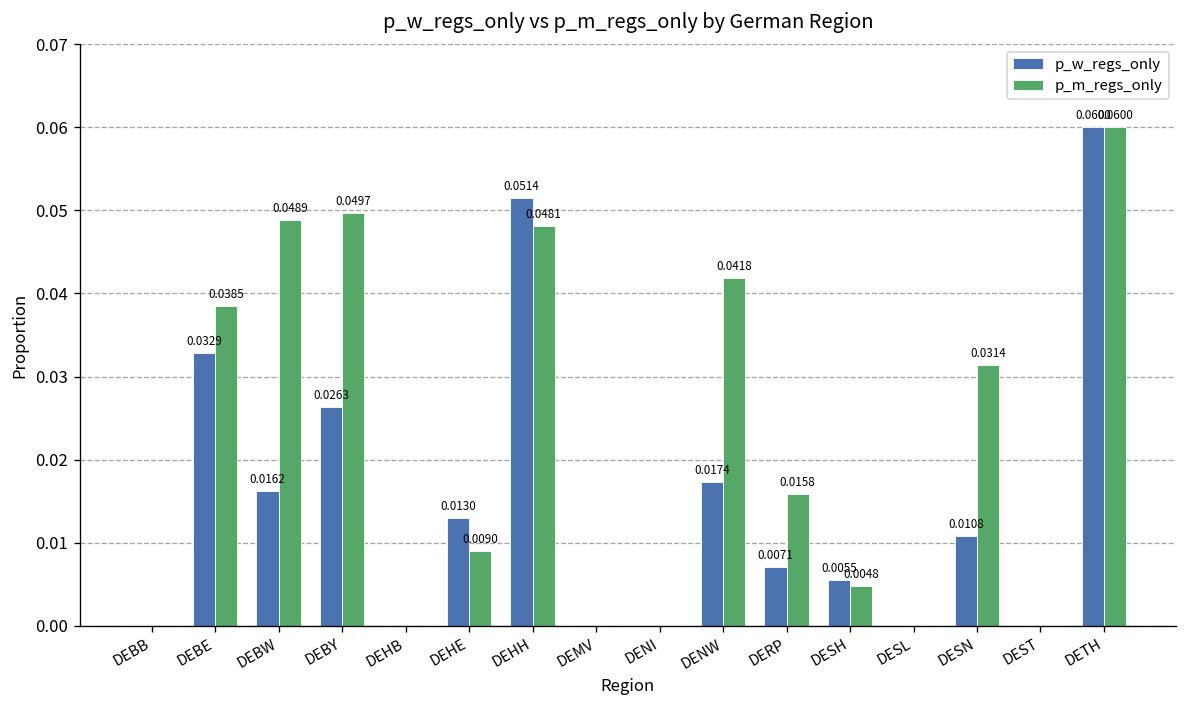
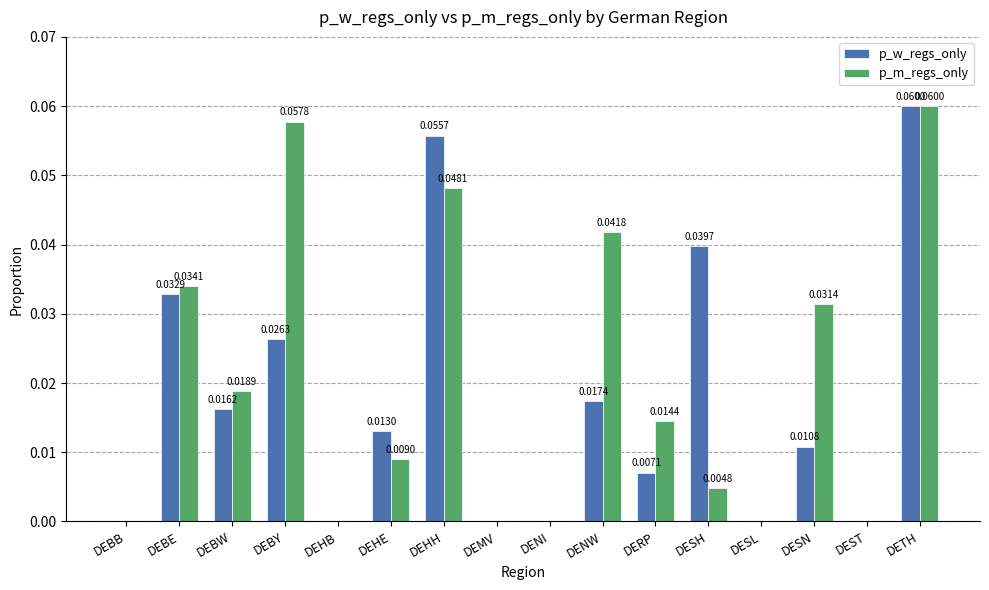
  {
    "p_w_regs_only": {
      "DEBE": 0.0329,
      "DEBW": 0.0162,
      "DEBY": 0.0263,
      "DEHE": 0.0130,
-     "DEHH": 0.0514,
+     "DEHH": 0.0557,
      "DENW": 0.0174,
      "DERP": 0.0071,
-     "DESH": 0.0055,
+     "DESH": 0.0397,
      "DESN": 0.0108
    },
    "p_m_regs_only": {
-     "DEBE": 0.0385,
-     "DEBW": 0.0489,
-     "DEBY": 0.0497,
+     "DEBE": 0.0341,
+     "DEBW": 0.0189,
+     "DEBY": 0.0578,
      "DEHE": 0.0090,
      "DEHH": 0.0481,
      "DENW": 0.0418,
-     "DERP": 0.0158,
+     "DERP": 0.0144,
      "DESH": 0.0048,
      "DESN": 0.0314
    }
  }
